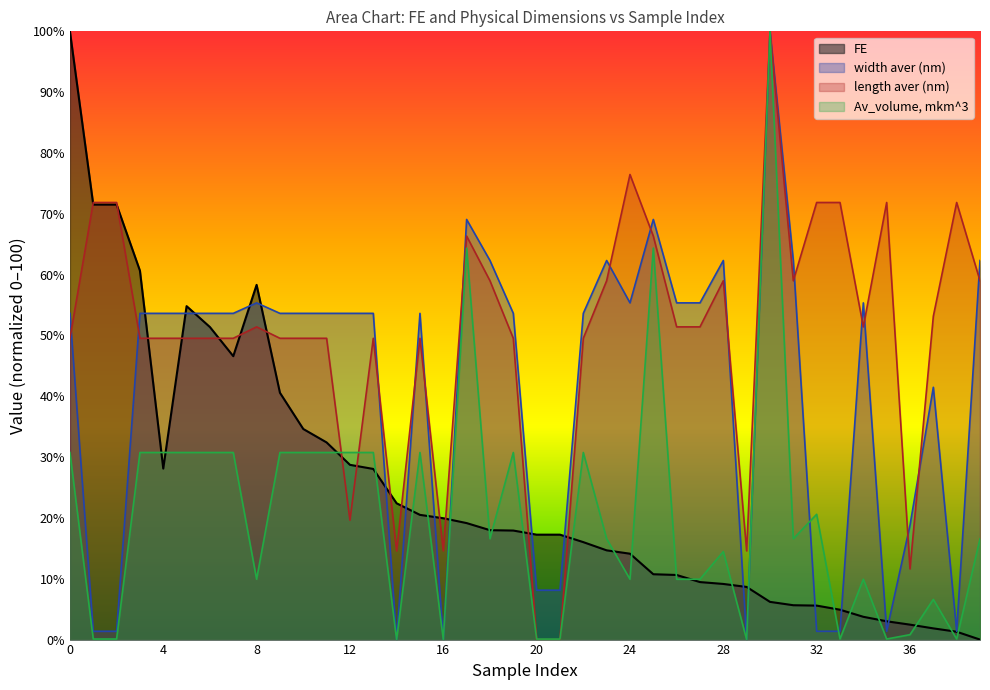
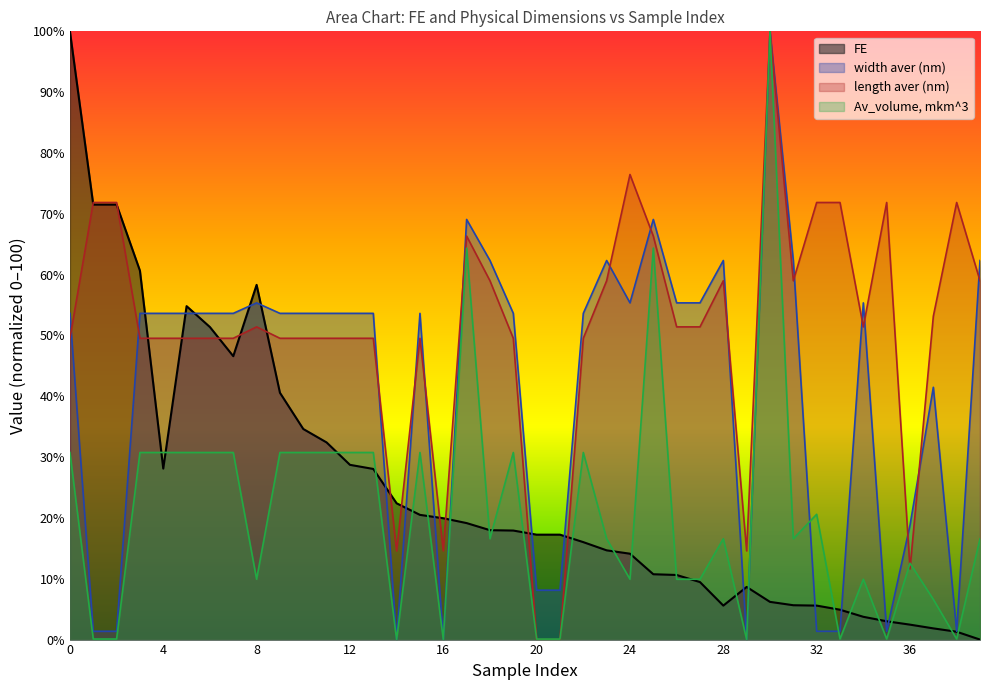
  {
    "FE": {
      "0": "100%",
      "4": "28%",
      "8": "58%",
      "12": "29%",
      "16": "20%",
      "20": "17%",
      "24": "14%",
-     "28": "9%",
+     "28": "6%",
      "32": "6%",
      "36": "2%"
    },
    "width aver (nm)": {
      "0": "54%",
      "4": "54%",
      "8": "55%",
      "12": "54%",
      "20": "8%",
      "24": "55%",
      "28": "62%",
      "32": "1%",
      "36": "19%"
    },
    "length aver (nm)": {
      "0": "50%",
      "4": "50%",
      "8": "51%",
-     "12": "20%",
+     "12": "50%",
      "16": "15%",
      "24": "76%",
      "28": "59%",
      "32": "72%",
      "36": "12%"
    },
    "Av_volume, mkm^3": {
      "0": "31%",
      "4": "31%",
      "8": "10%",
      "12": "31%",
      "24": "10%",
-     "28": "14%",
+     "28": "17%",
      "32": "21%",
-     "36": "1%"
+     "36": "13%"
    }
  }
